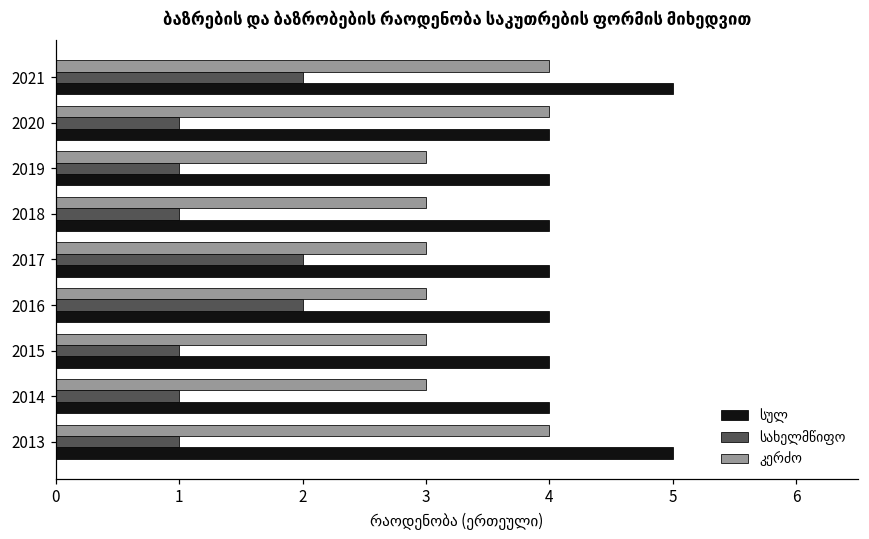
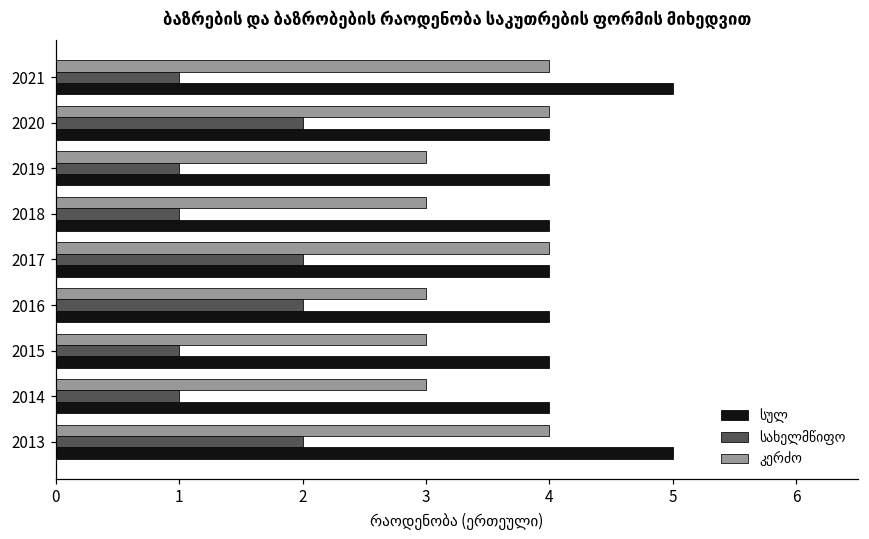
  {
    "სულ": {
      "2021": 5,
      "2020": 4,
      "2019": 4,
      "2018": 4,
      "2017": 4,
      "2016": 4,
      "2015": 4,
      "2014": 4,
      "2013": 5
    },
    "სახელმწიფო": {
-     "2021": 2,
-     "2020": 1,
+     "2021": 1,
+     "2020": 2,
      "2019": 1,
      "2018": 1,
      "2017": 2,
      "2016": 2,
      "2015": 1,
      "2014": 1,
-     "2013": 1
+     "2013": 2
    },
    "კერძო": {
      "2021": 4,
      "2020": 4,
      "2019": 3,
      "2018": 3,
-     "2017": 3,
+     "2017": 4,
      "2016": 3,
      "2015": 3,
      "2014": 3,
      "2013": 4
    }
  }
